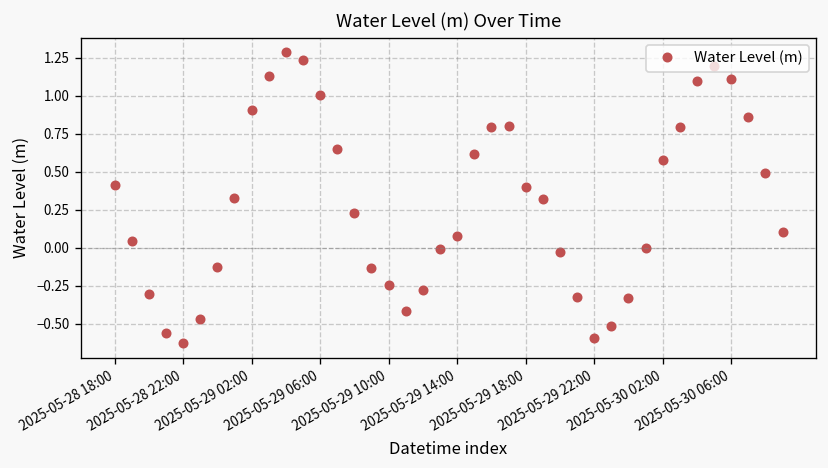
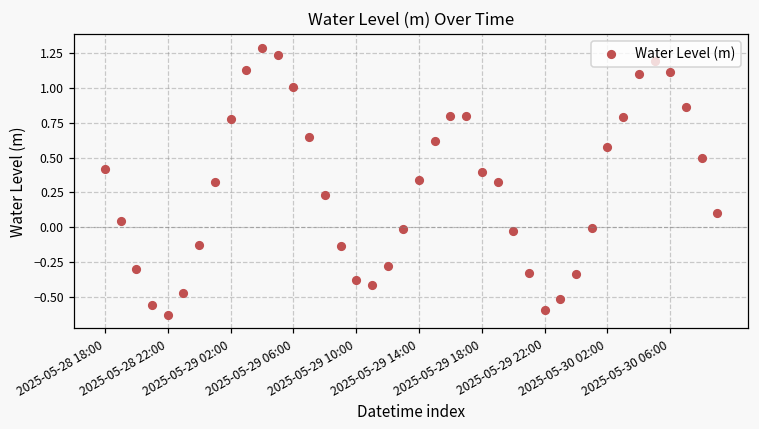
  {
    "2025-05-28 18:00": 0.41,
    "2025-05-28 22:00": -0.63,
-   "2025-05-29 02:00": 0.91,
+   "2025-05-29 02:00": 0.78,
    "2025-05-29 06:00": 1.01,
-   "2025-05-29 10:00": -0.24,
-   "2025-05-29 14:00": 0.08,
+   "2025-05-29 10:00": -0.38,
+   "2025-05-29 14:00": 0.34,
    "2025-05-29 18:00": 0.40,
    "2025-05-29 22:00": -0.59,
    "2025-05-30 02:00": 0.58,
    "2025-05-30 06:00": 1.11
  }
